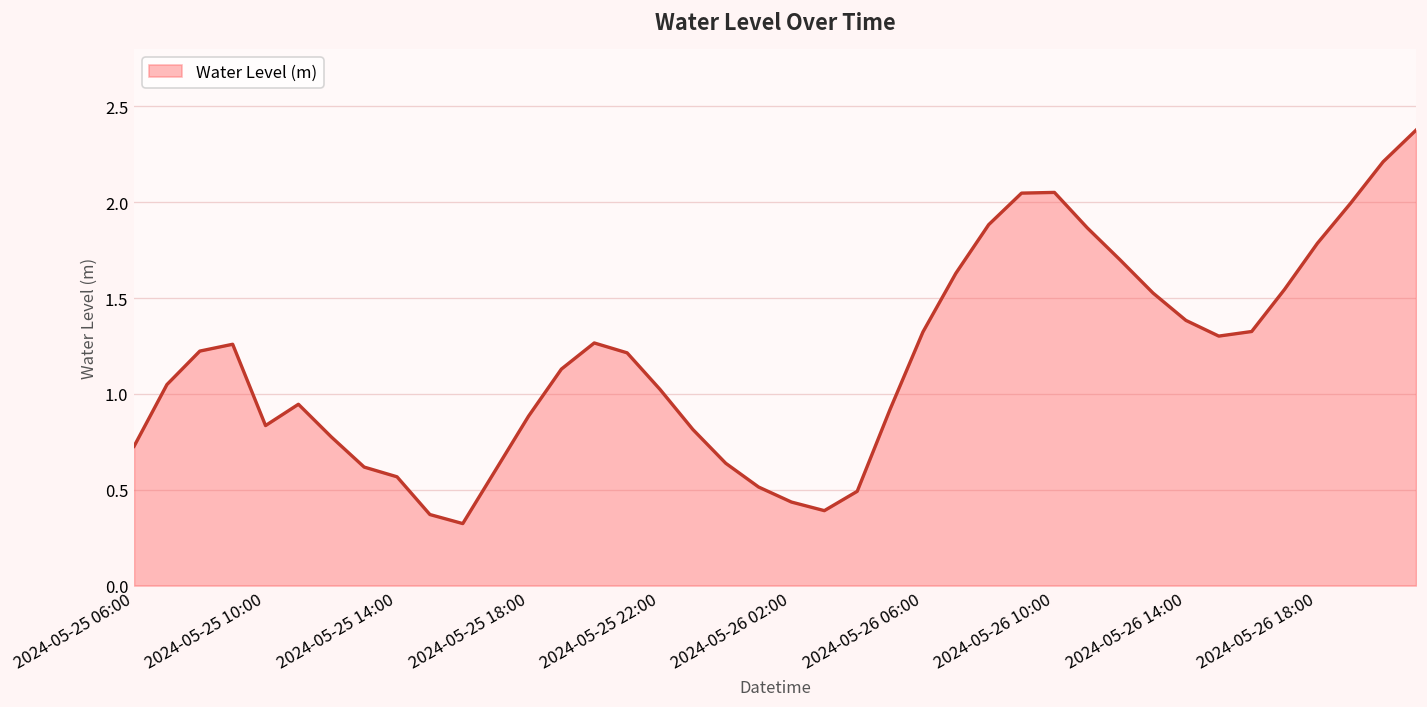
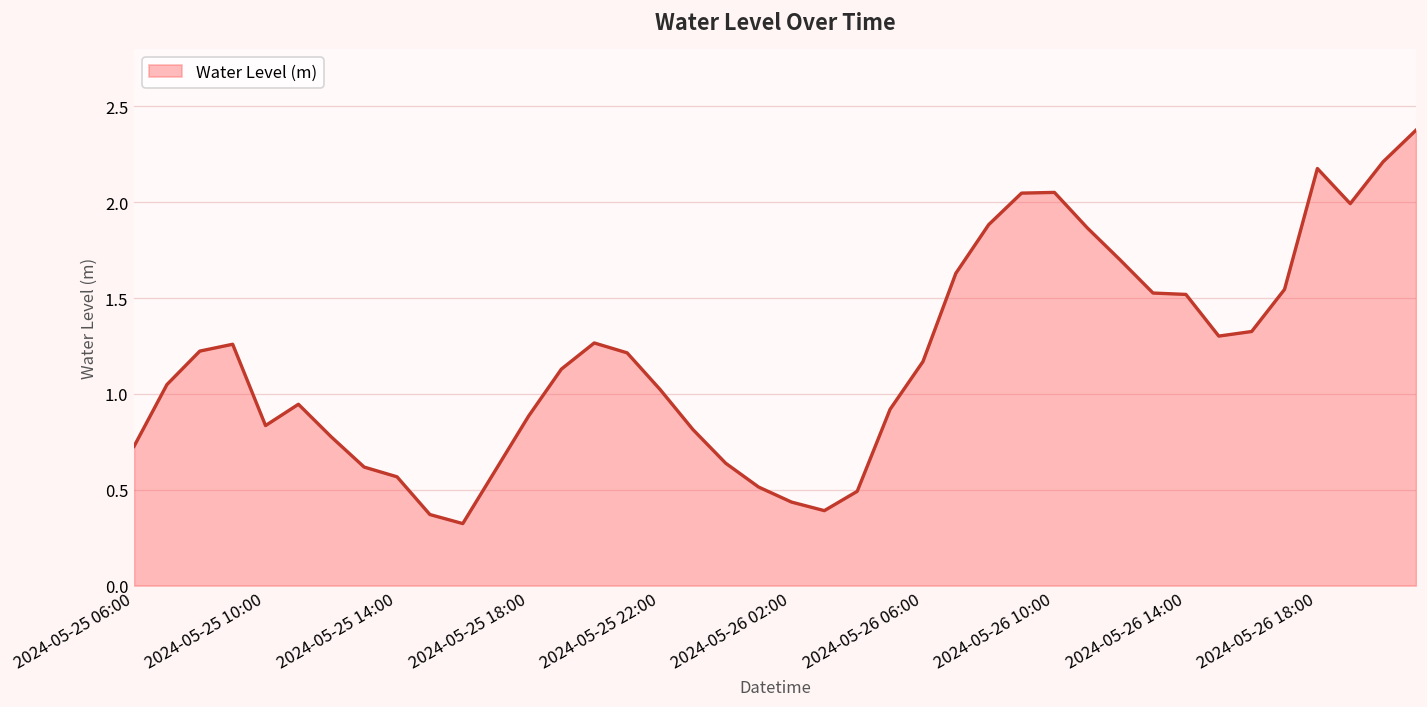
  {
    "2024-05-25 06:00": 0.73,
    "2024-05-25 10:00": 0.83,
    "2024-05-25 14:00": 0.57,
    "2024-05-25 18:00": 0.88,
    "2024-05-25 22:00": 1.02,
    "2024-05-26 02:00": 0.44,
-   "2024-05-26 06:00": 1.32,
+   "2024-05-26 06:00": 1.17,
    "2024-05-26 10:00": 2.05,
-   "2024-05-26 14:00": 1.38,
-   "2024-05-26 18:00": 1.79
+   "2024-05-26 14:00": 1.52,
+   "2024-05-26 18:00": 2.18
  }
